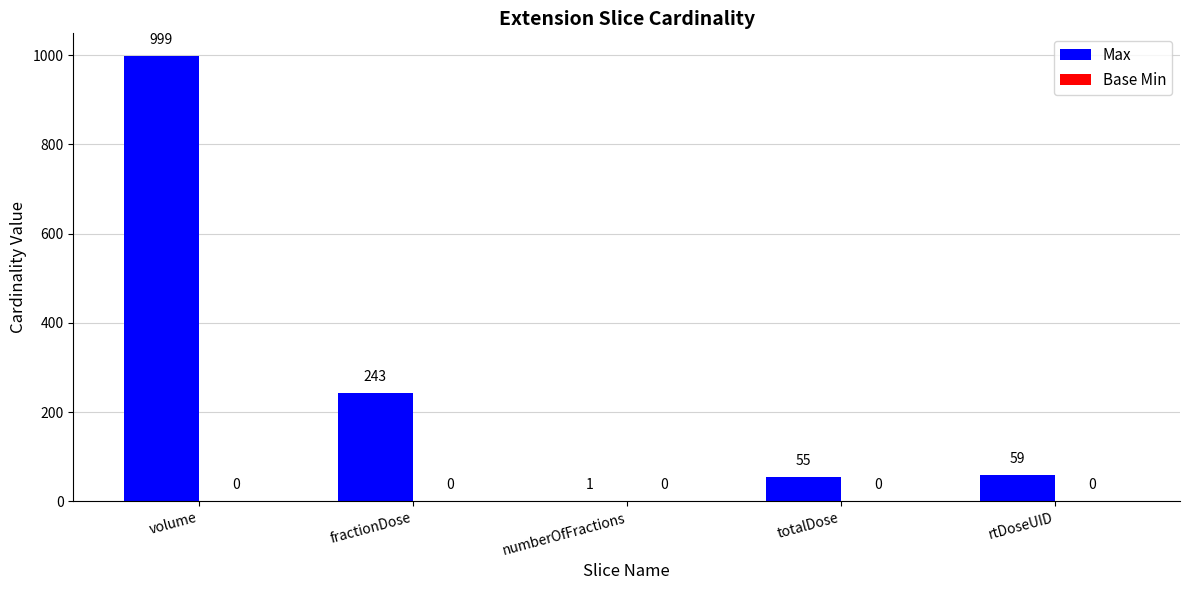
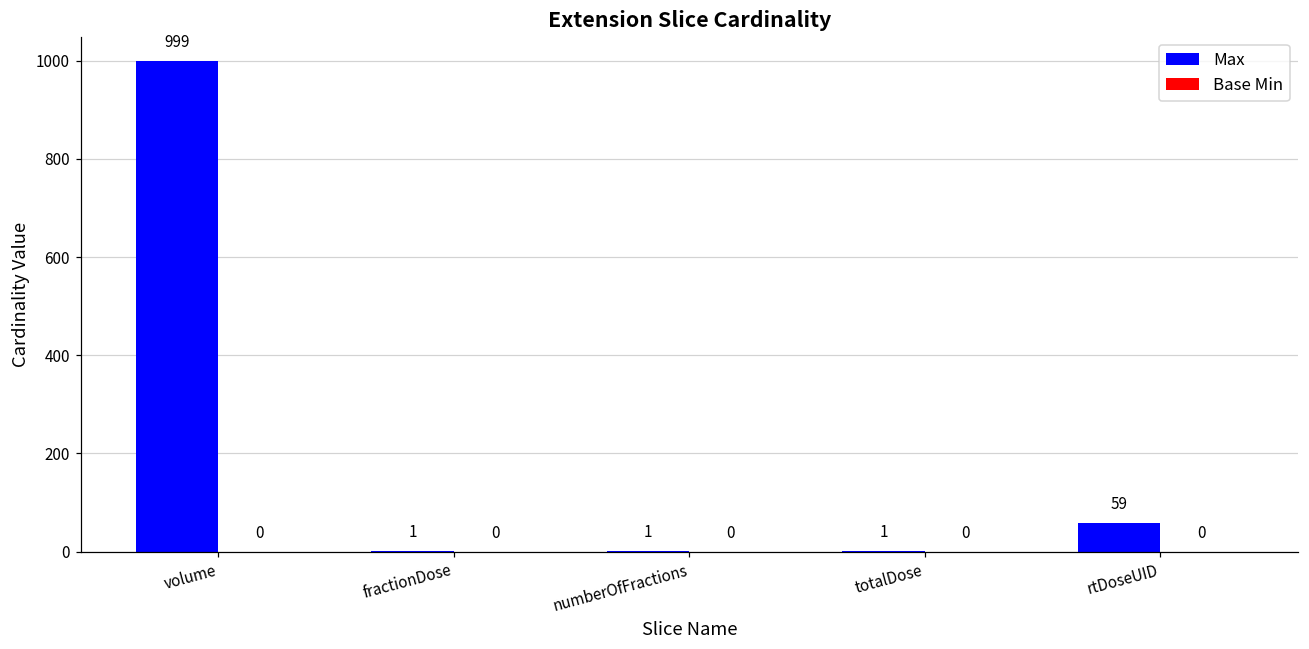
  {
    "Max": {
      "volume": 999,
-     "fractionDose": 243,
+     "fractionDose": 1,
      "numberOfFractions": 1,
-     "totalDose": 55,
+     "totalDose": 1,
      "rtDoseUID": 59
    },
    "Base Min": {
      "volume": 0,
      "fractionDose": 0,
      "numberOfFractions": 0,
      "totalDose": 0,
      "rtDoseUID": 0
    }
  }
